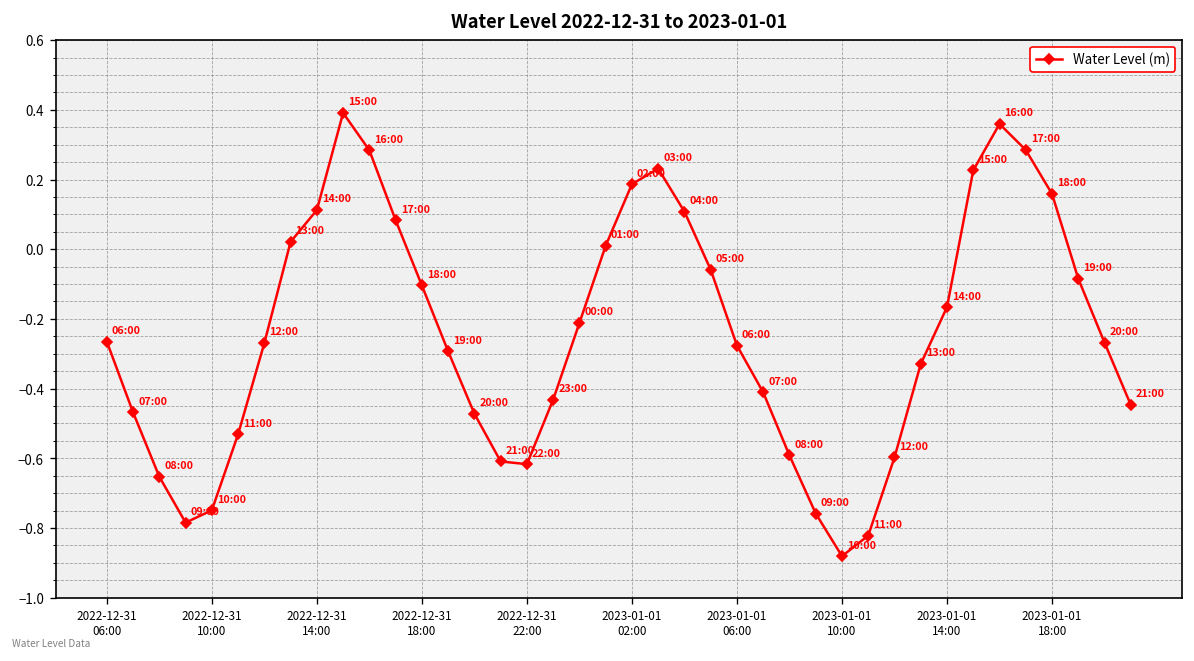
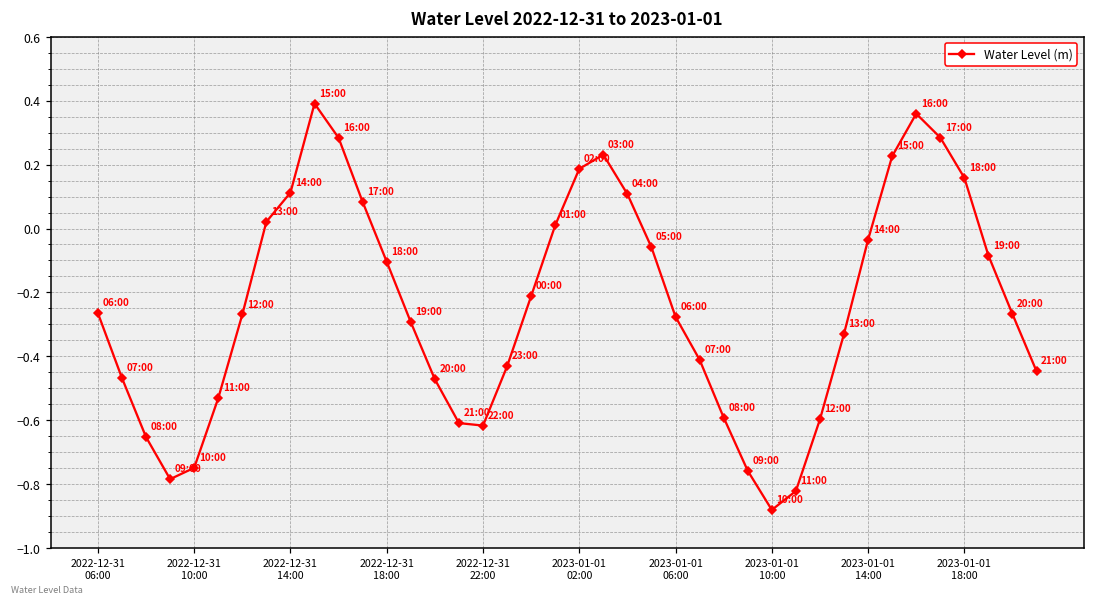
  {
    "2023-01-01 10:00": -0.88,
-   "2023-01-01 14:00": -0.17
+   "2023-01-01 14:00": -0.04
  }
